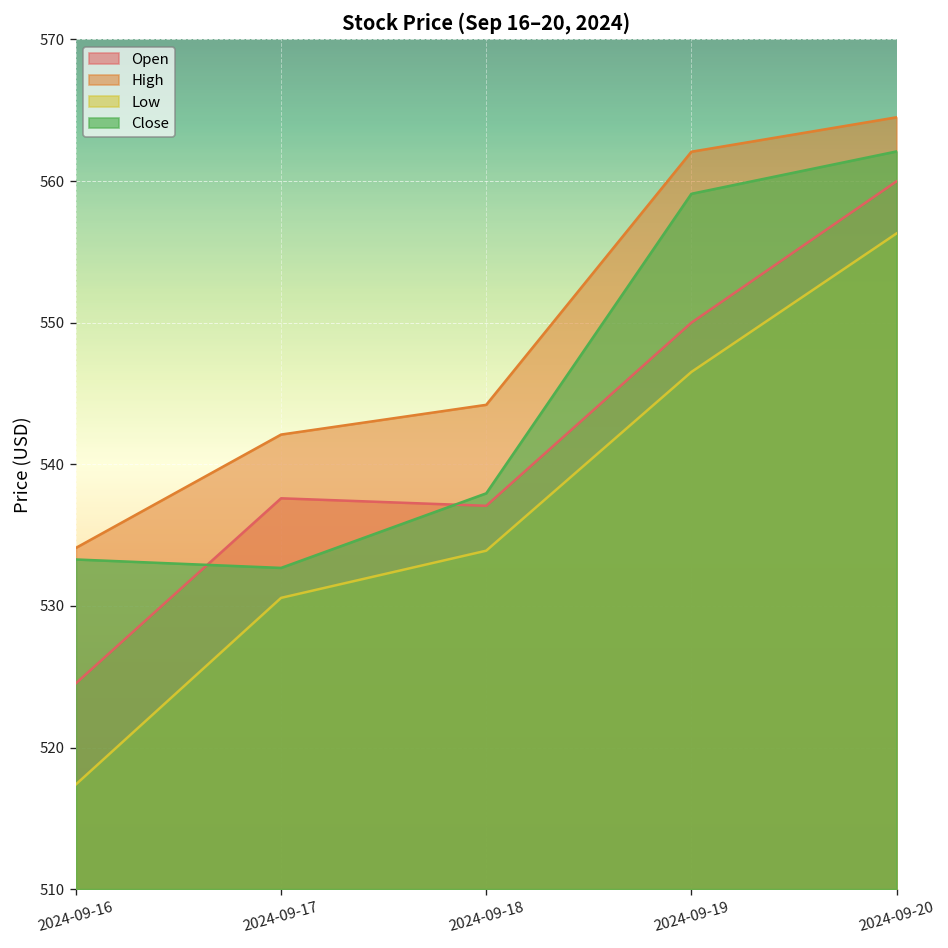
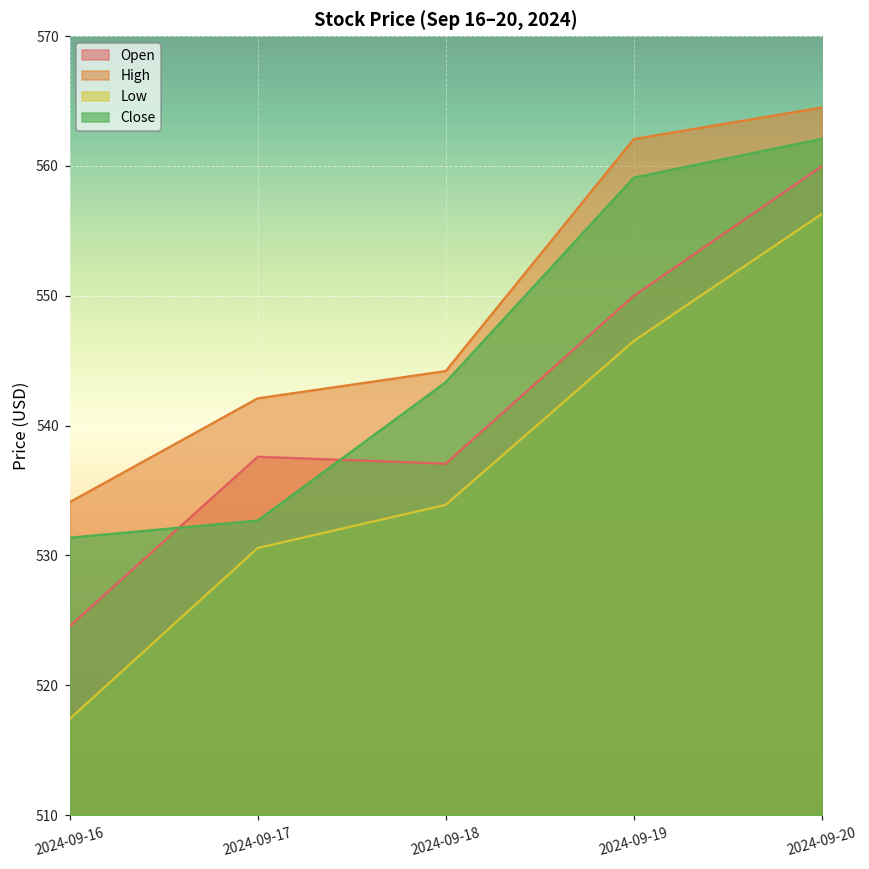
  {
    "Close": {
-     "2024-09-16": 533.3,
+     "2024-09-16": 531.4,
      "2024-09-17": 532.7,
-     "2024-09-18": 538.0,
+     "2024-09-18": 543.3,
      "2024-09-19": 559.1,
      "2024-09-20": 562.1
    }
  }
